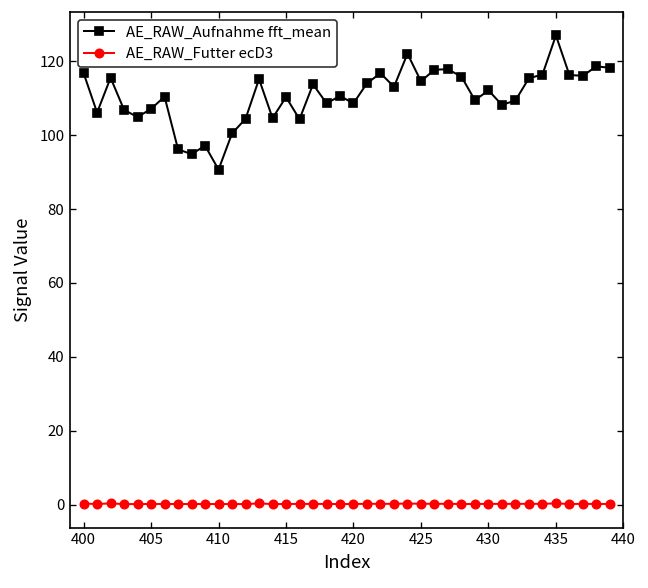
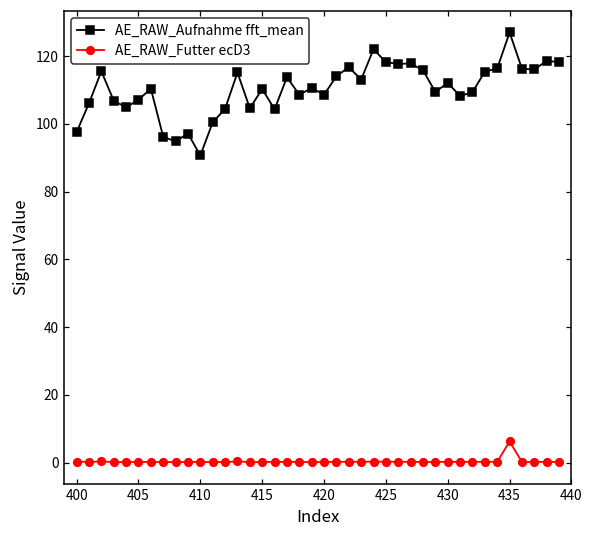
  {
    "AE_RAW_Aufnahme fft_mean": {
-     "400": 117,
+     "400": 98,
      "405": 107,
      "410": 91,
      "415": 110,
      "420": 109,
-     "425": 115,
+     "425": 118,
      "430": 112,
      "435": 127
    },
    "AE_RAW_Futter ecD3": {
      "400": 0,
      "405": 0,
      "410": 0,
      "415": 0,
      "420": 0,
      "425": 0,
      "430": 0,
-     "435": 0
+     "435": 6
    }
  }
